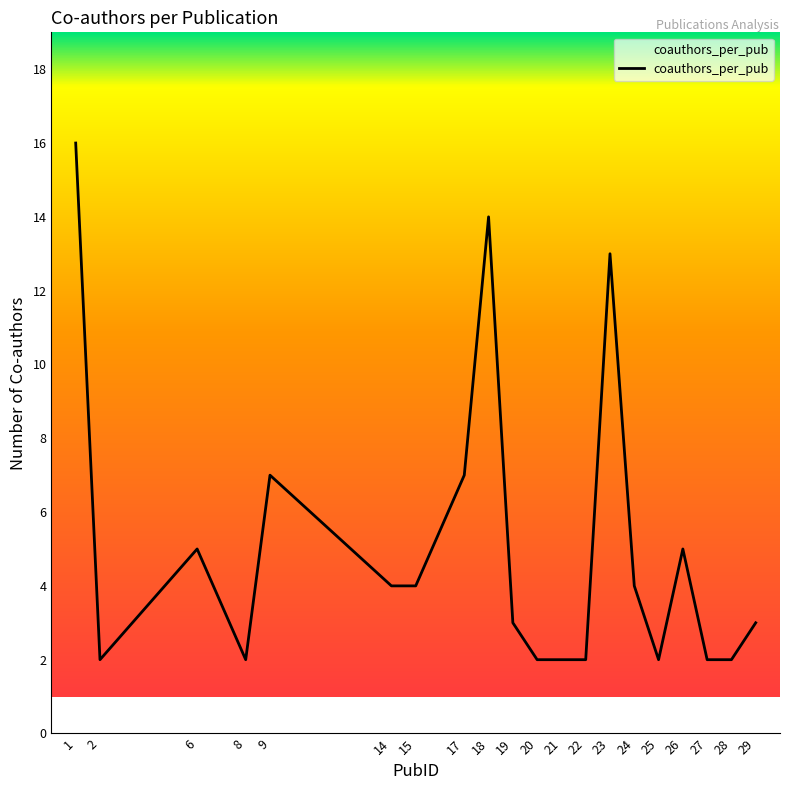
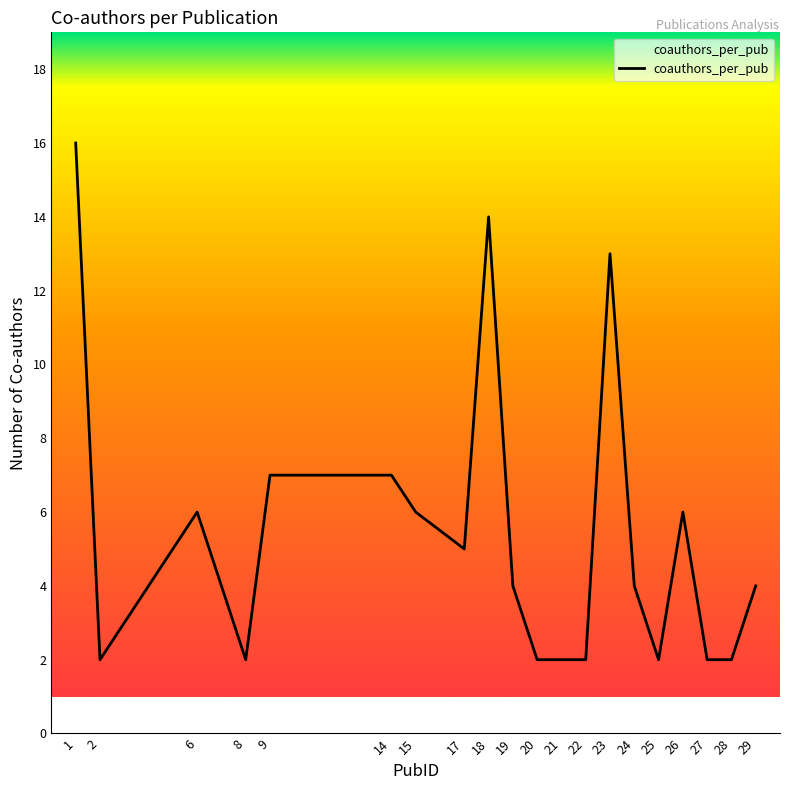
  {
    "1": 16,
    "2": 2,
-   "6": 5,
+   "6": 6,
    "8": 2,
    "9": 7,
-   "14": 4,
-   "15": 4,
-   "17": 7,
+   "14": 7,
+   "15": 6,
+   "17": 5,
    "18": 14,
-   "19": 3,
+   "19": 4,
    "20": 2,
    "21": 2,
    "22": 2,
    "23": 13,
    "24": 4,
    "25": 2,
-   "26": 5,
+   "26": 6,
    "27": 2,
    "28": 2,
-   "29": 3
+   "29": 4
  }
